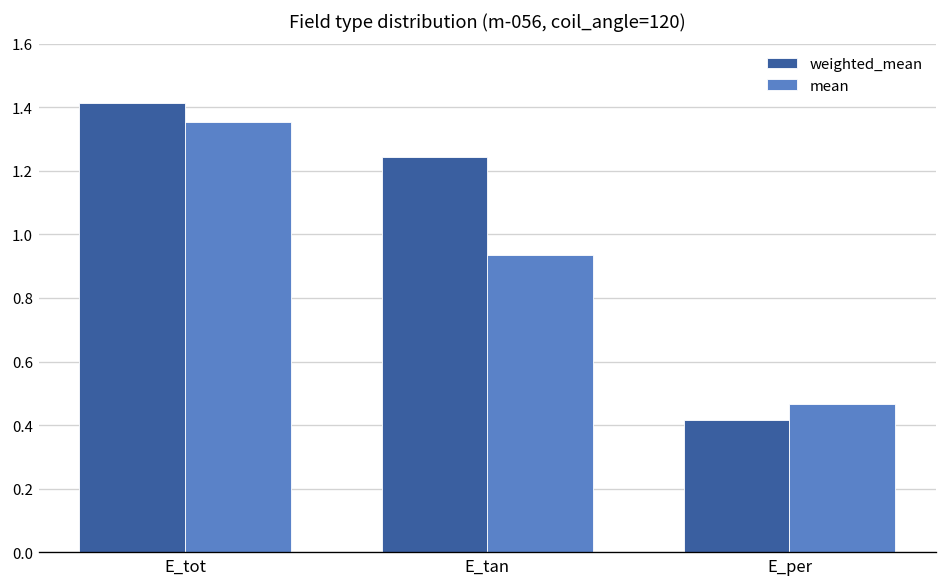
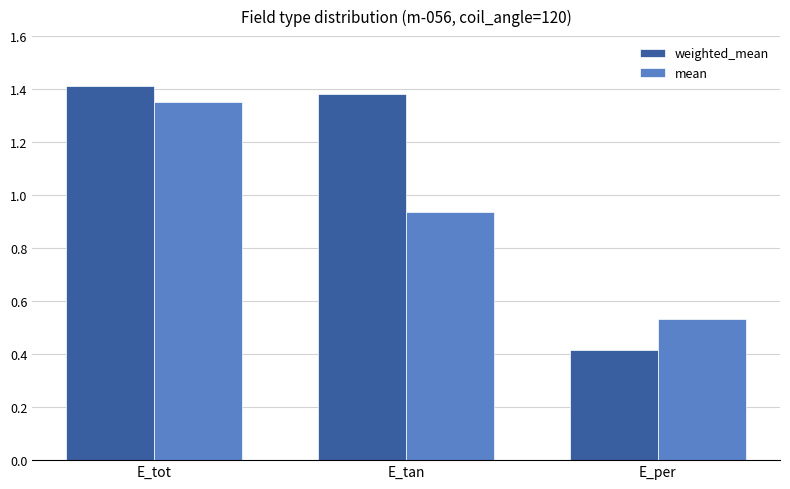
  {
    "weighted_mean": {
      "E_tot": 1.41,
-     "E_tan": 1.24,
+     "E_tan": 1.38,
      "E_per": 0.42
    },
    "mean": {
      "E_tot": 1.35,
      "E_tan": 0.94,
-     "E_per": 0.47
+     "E_per": 0.53
    }
  }
